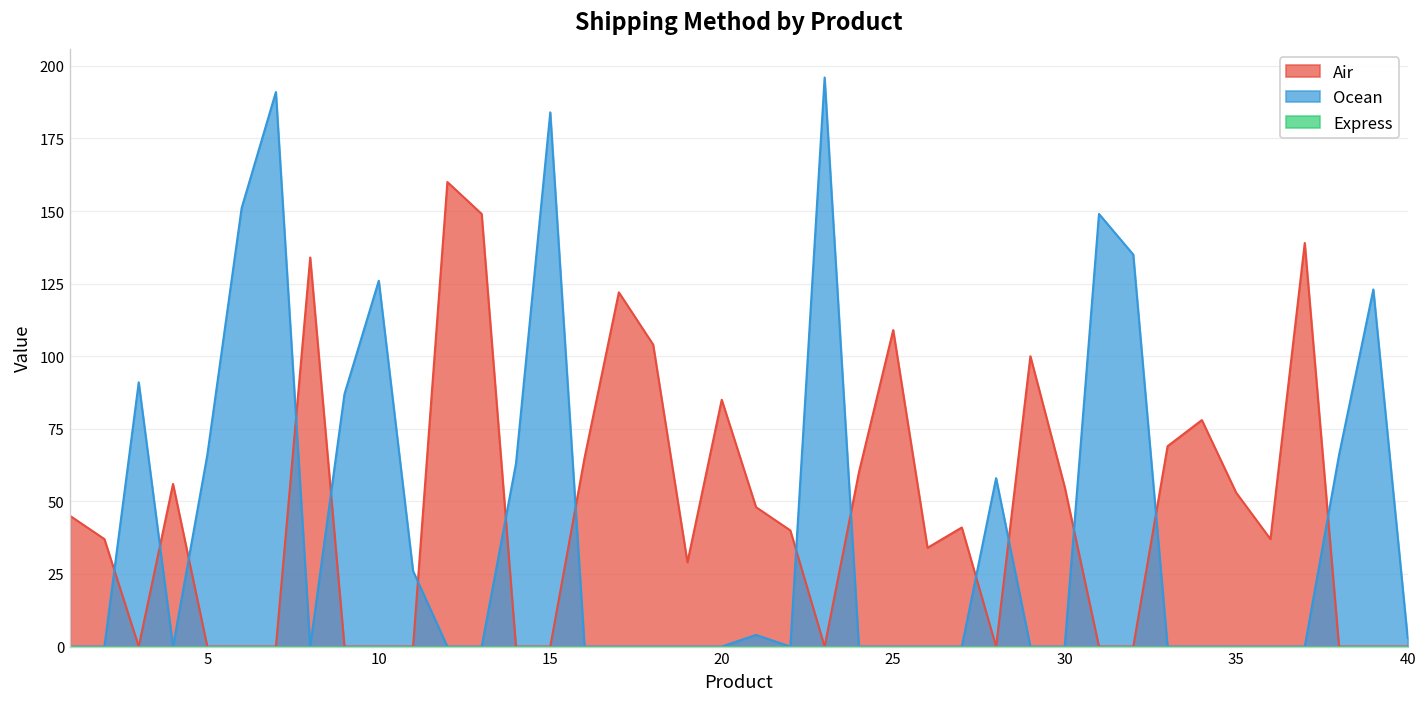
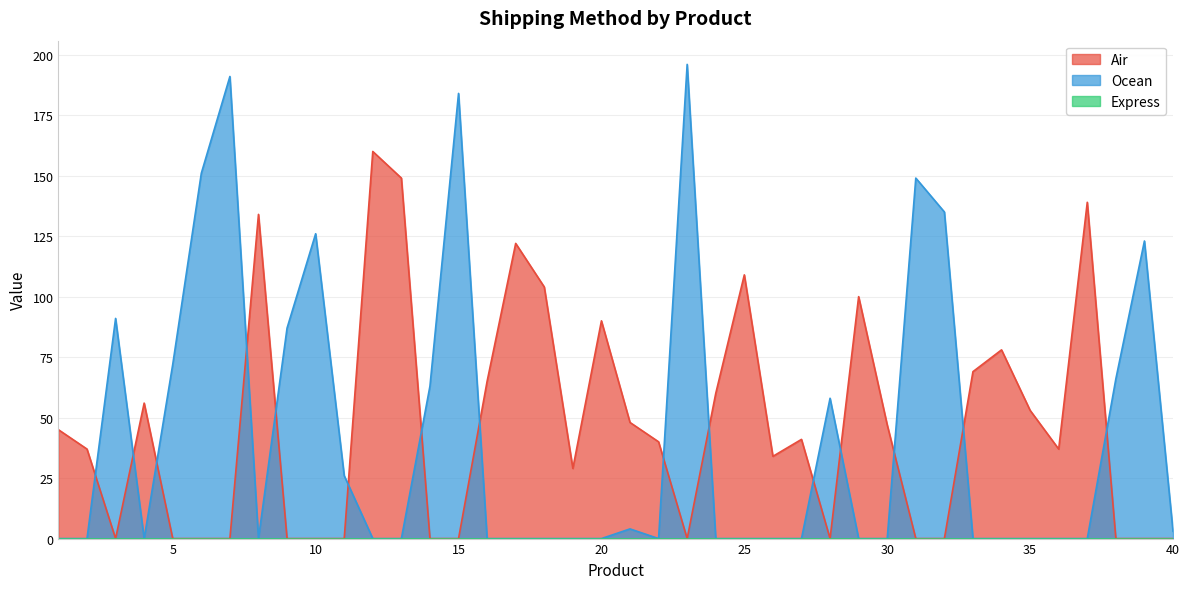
  {
    "Air": {
-     "20": 85,
+     "20": 90,
      "25": 109,
-     "30": 55,
+     "30": 47,
      "35": 53
    },
    "Ocean": {
-     "5": 66,
+     "5": 72,
      "10": 126,
      "15": 184,
      "40": 3
    }
  }
